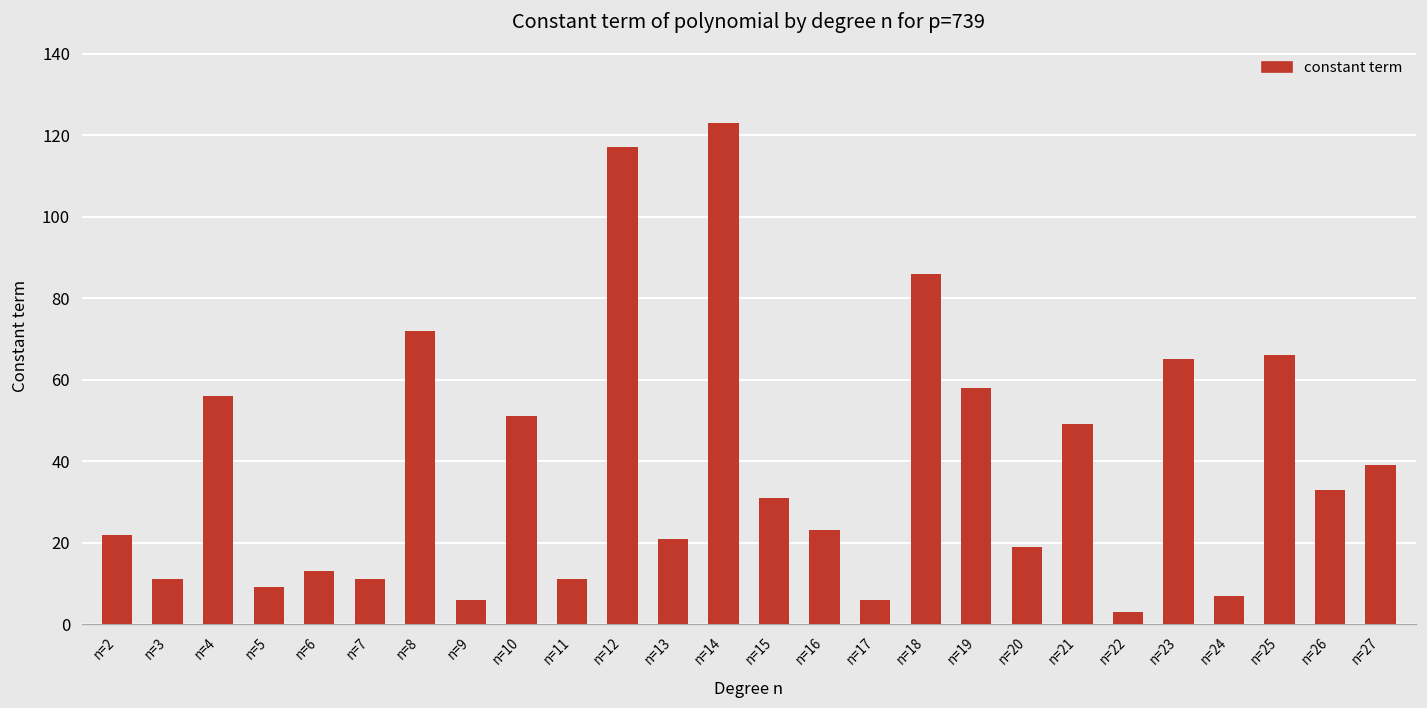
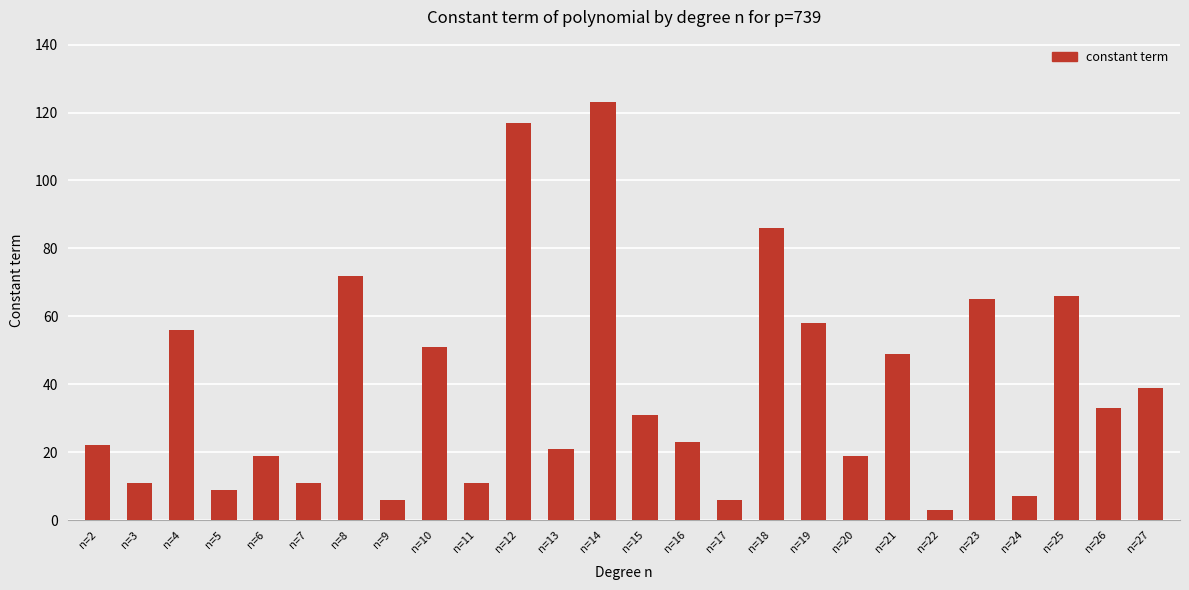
  {
    "n=2": 22,
    "n=3": 11,
    "n=4": 56,
    "n=5": 9,
-   "n=6": 13,
+   "n=6": 19,
    "n=7": 11,
    "n=8": 72,
    "n=9": 6,
    "n=10": 51,
    "n=11": 11,
    "n=12": 117,
    "n=13": 21,
    "n=14": 123,
    "n=15": 31,
    "n=16": 23,
    "n=17": 6,
    "n=18": 86,
    "n=19": 58,
    "n=20": 19,
    "n=21": 49,
    "n=22": 3,
    "n=23": 65,
    "n=24": 7,
    "n=25": 66,
    "n=26": 33,
    "n=27": 39
  }
